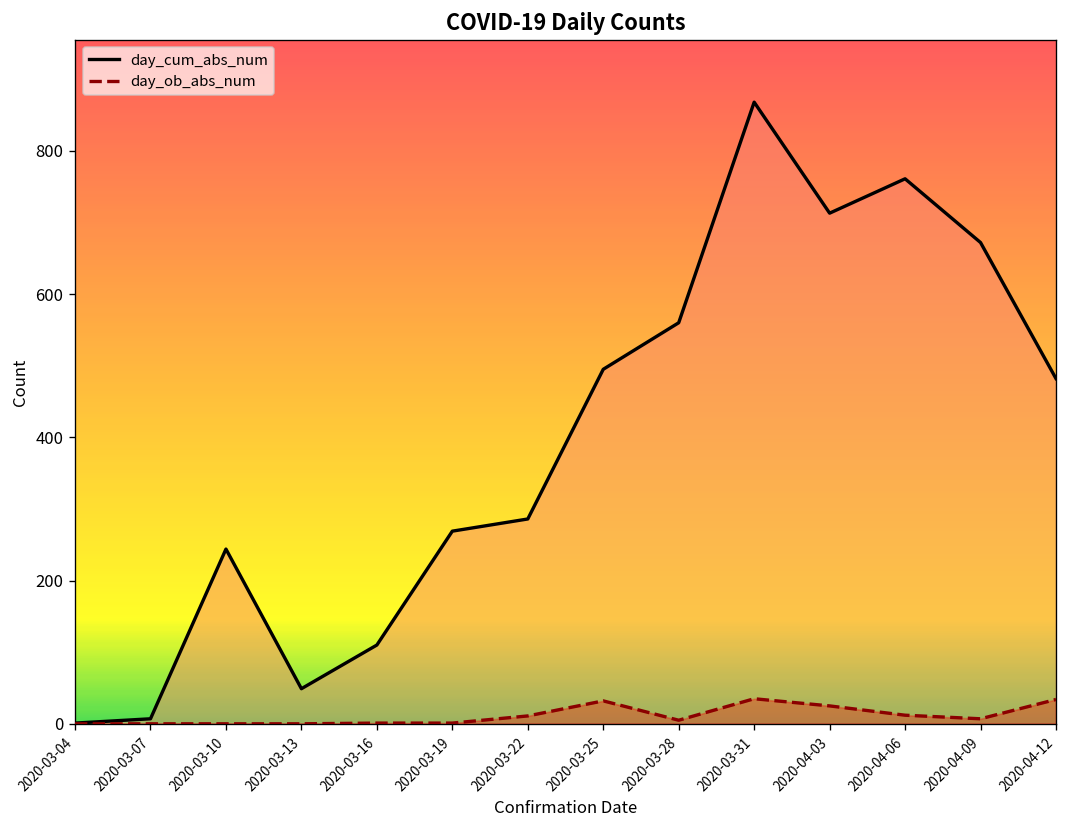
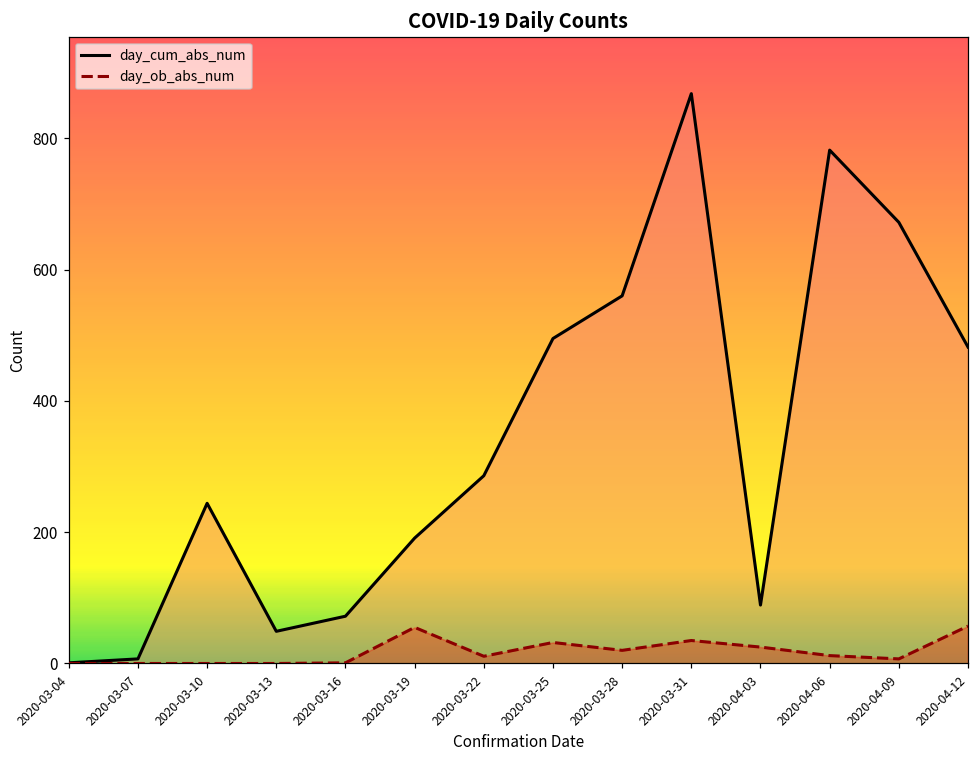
  {
    "day_cum_abs_num": {
      "2020-03-07": 10,
      "2020-03-10": 240,
      "2020-03-13": 50,
-     "2020-03-16": 110,
-     "2020-03-19": 270,
+     "2020-03-16": 70,
+     "2020-03-19": 190,
      "2020-03-22": 290,
      "2020-03-25": 500,
      "2020-03-28": 560,
      "2020-03-31": 870,
-     "2020-04-03": 710,
-     "2020-04-06": 760,
+     "2020-04-03": 90,
+     "2020-04-06": 780,
      "2020-04-09": 670,
      "2020-04-12": 480
    },
    "day_ob_abs_num": {
      "2020-03-07": 0,
      "2020-03-10": 0,
      "2020-03-13": 0,
      "2020-03-16": 0,
-     "2020-03-19": 0,
+     "2020-03-19": 60,
      "2020-03-22": 10,
      "2020-03-25": 30,
-     "2020-03-28": 10,
+     "2020-03-28": 20,
      "2020-03-31": 40,
      "2020-04-03": 30,
      "2020-04-06": 10,
      "2020-04-09": 10,
-     "2020-04-12": 30
+     "2020-04-12": 60
    }
  }
